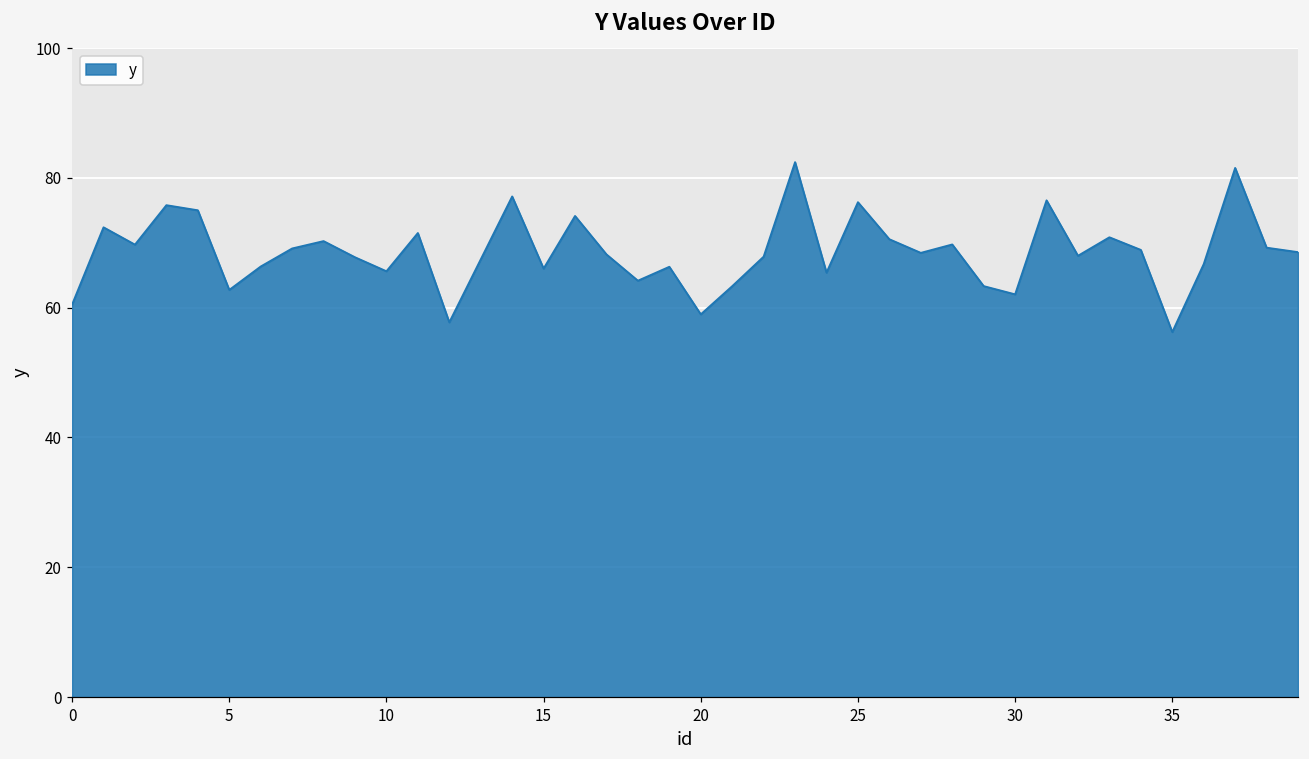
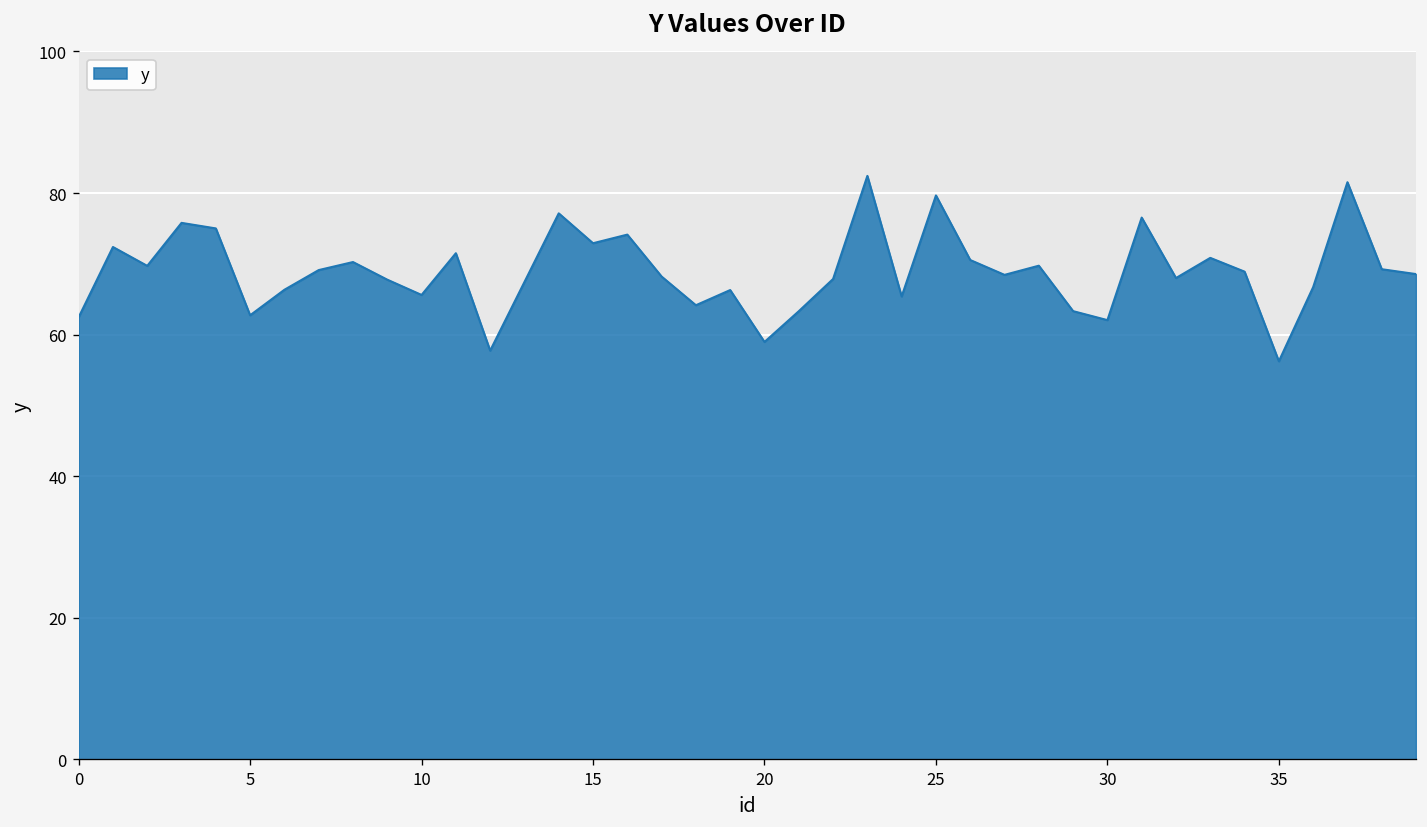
  {
-   "0": 60,
+   "0": 62,
    "5": 63,
    "10": 66,
-   "15": 66,
+   "15": 73,
    "20": 59,
-   "25": 76,
+   "25": 80,
    "30": 62,
    "35": 56
  }
